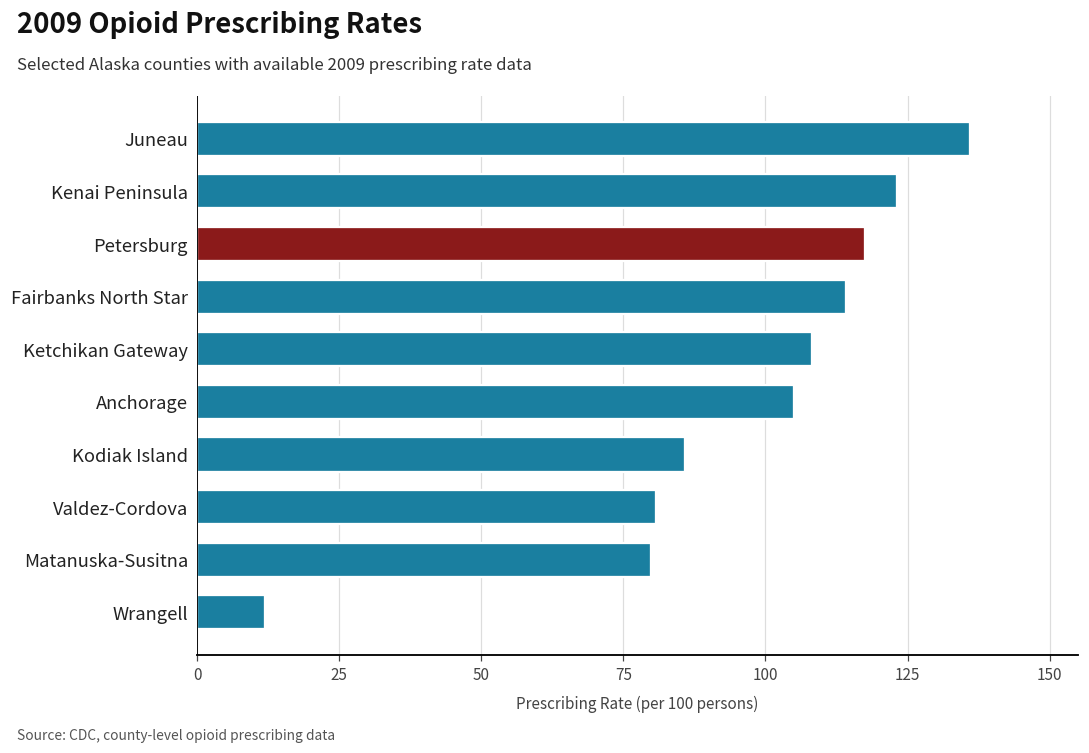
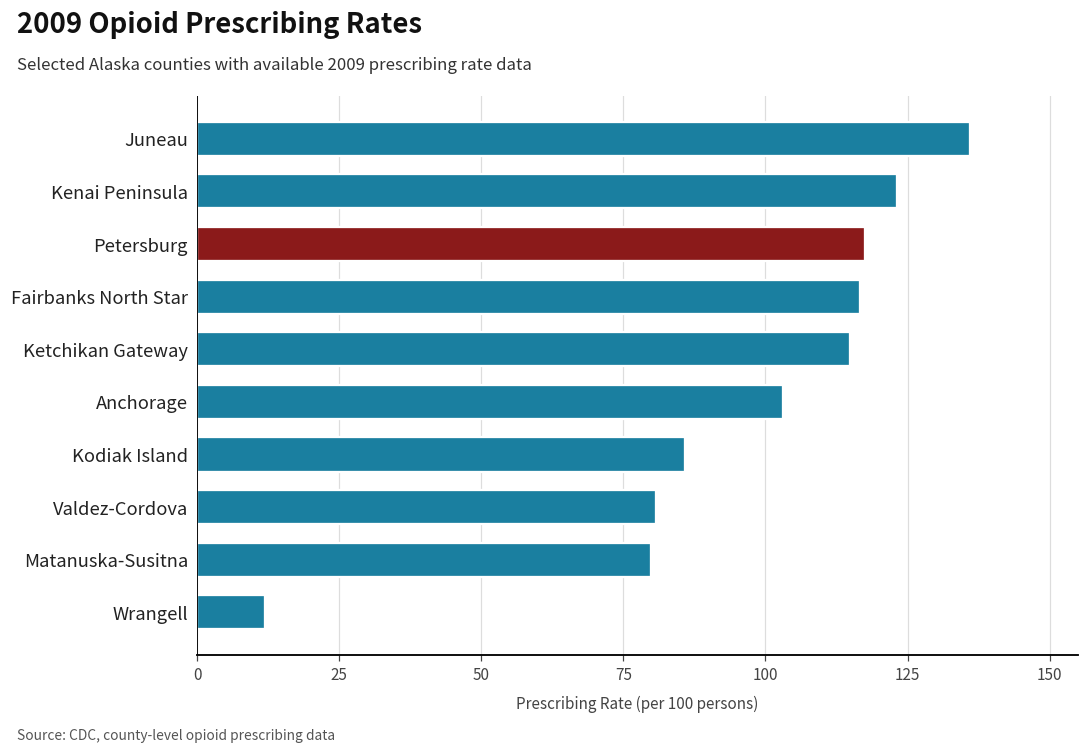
  {
    "Juneau": 136,
    "Kenai Peninsula": 123,
    "Petersburg": 118,
-   "Fairbanks North Star": 114,
-   "Ketchikan Gateway": 108,
-   "Anchorage": 105,
+   "Fairbanks North Star": 117,
+   "Ketchikan Gateway": 115,
+   "Anchorage": 103,
    "Kodiak Island": 86,
    "Valdez-Cordova": 81,
    "Matanuska-Susitna": 80,
    "Wrangell": 12
  }
